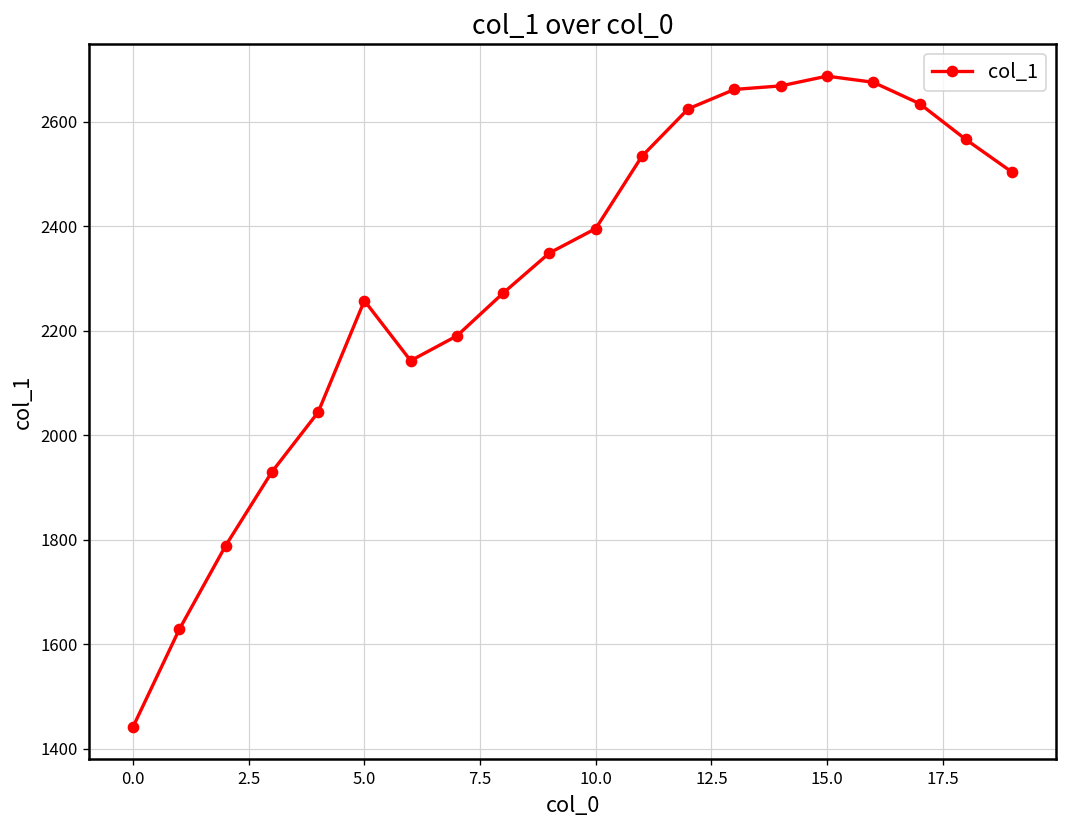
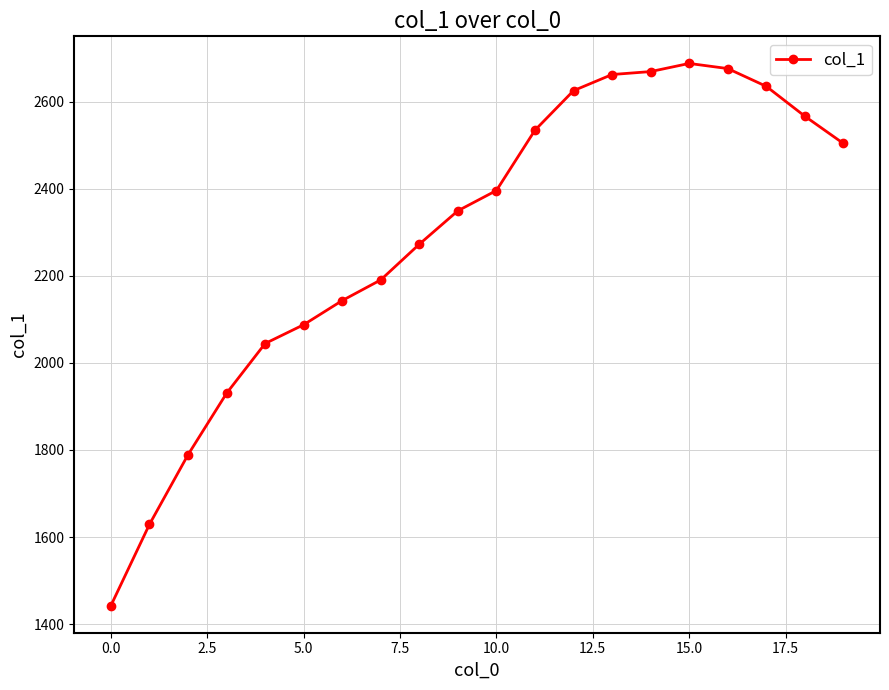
  {
    "0.0": 1440,
-   "5.0": 2260,
+   "5.0": 2090,
    "10.0": 2400,
    "15.0": 2690
  }
